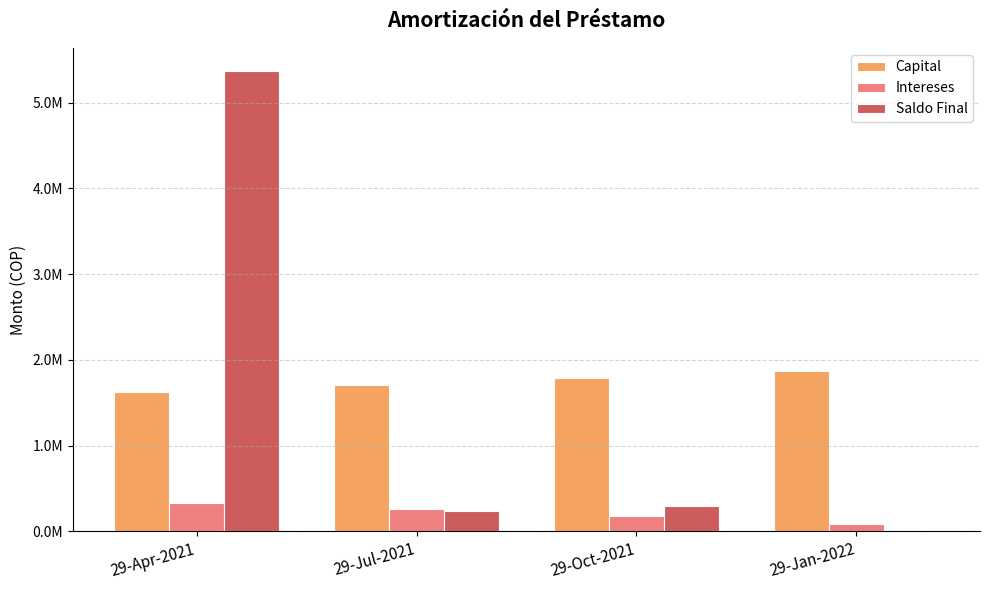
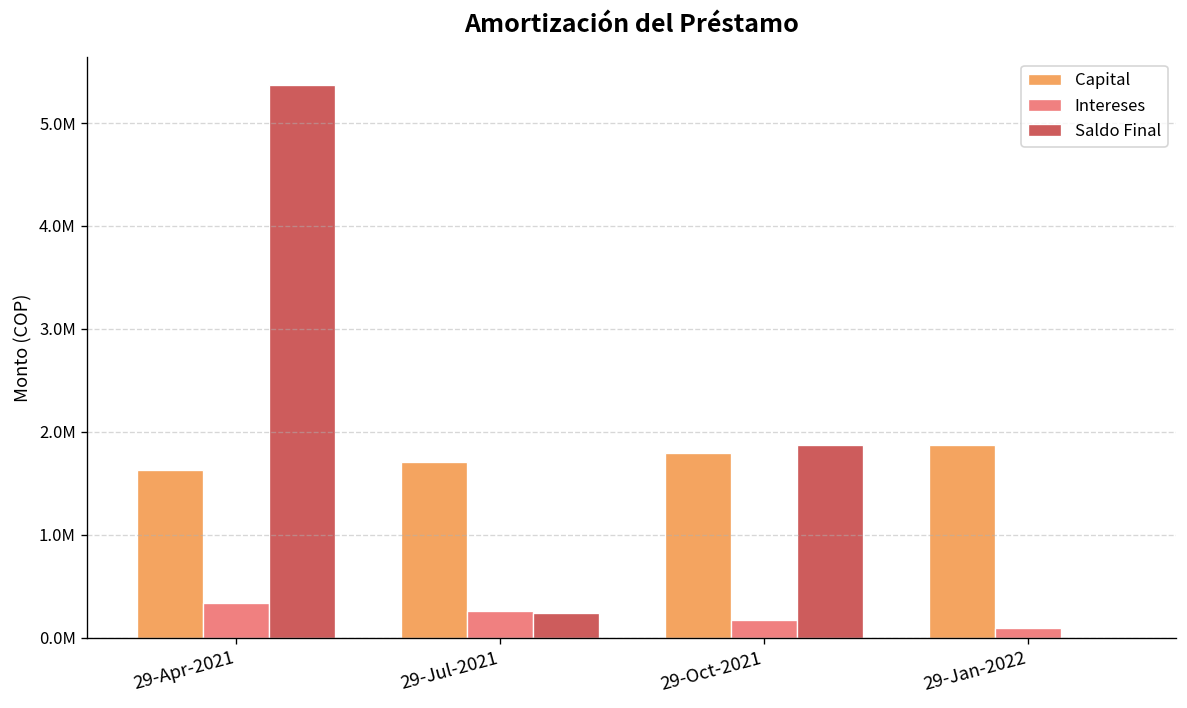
  {
    "Saldo Final": {
      "29-Apr-2021": 5400000,
      "29-Jul-2021": 200000,
-     "29-Oct-2021": 300000,
+     "29-Oct-2021": 1900000,
      "29-Jan-2022": 0
    }
  }
